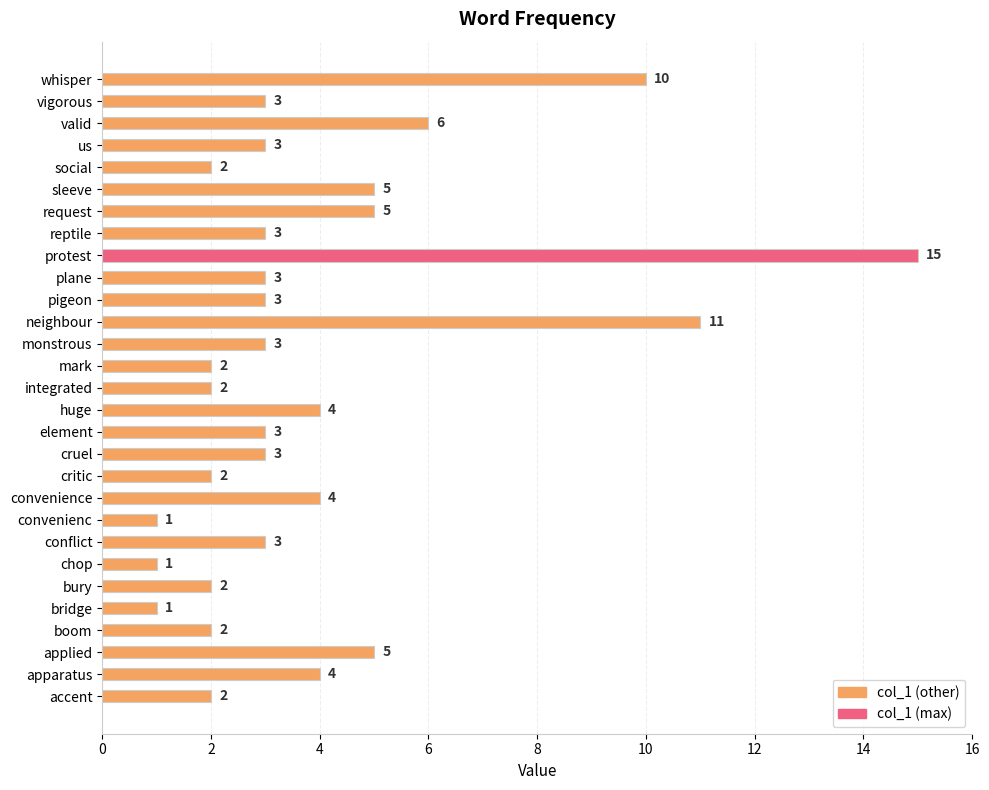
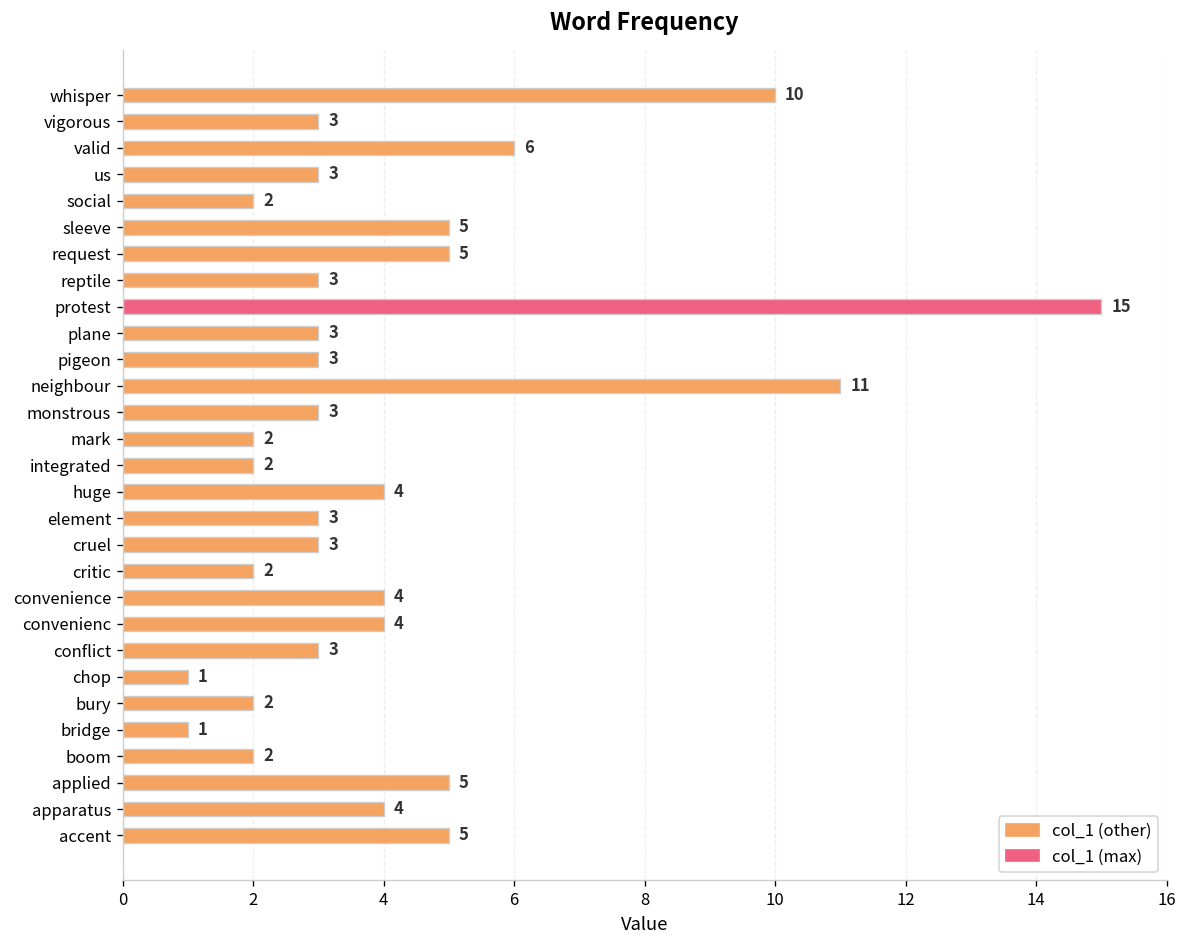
  {
    "whisper": 10,
    "vigorous": 3,
    "valid": 6,
    "us": 3,
    "social": 2,
    "sleeve": 5,
    "request": 5,
    "reptile": 3,
    "protest": 15,
    "plane": 3,
    "pigeon": 3,
    "neighbour": 11,
    "monstrous": 3,
    "mark": 2,
    "integrated": 2,
    "huge": 4,
    "element": 3,
    "cruel": 3,
    "critic": 2,
    "convenience": 4,
-   "convenienc": 1,
+   "convenienc": 4,
    "conflict": 3,
    "chop": 1,
    "bury": 2,
    "bridge": 1,
    "boom": 2,
    "applied": 5,
    "apparatus": 4,
-   "accent": 2
+   "accent": 5
  }
